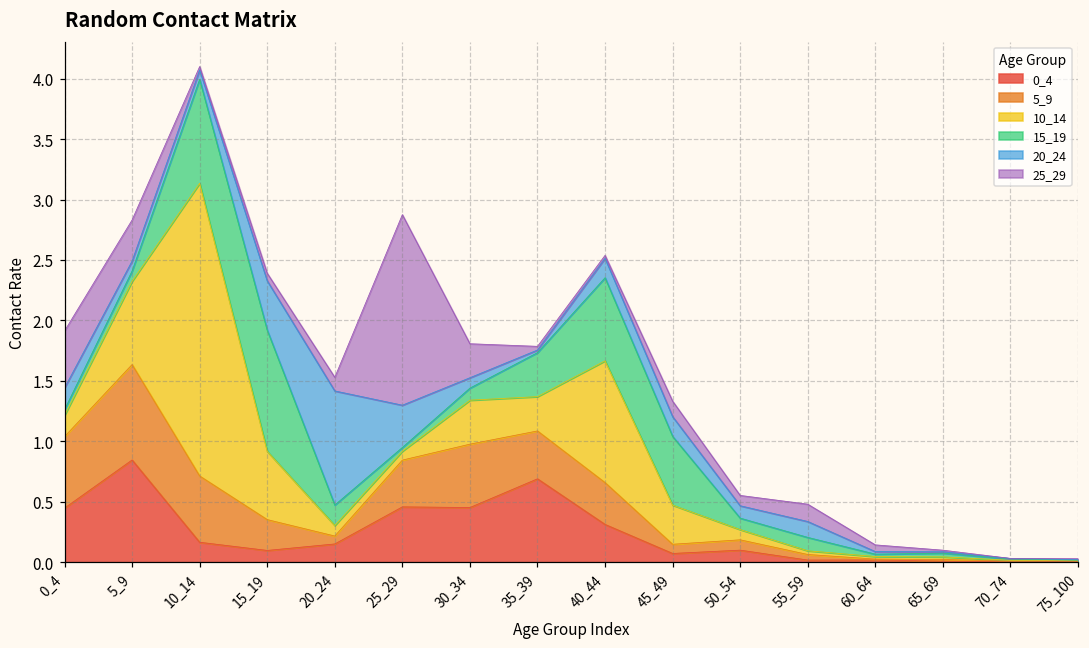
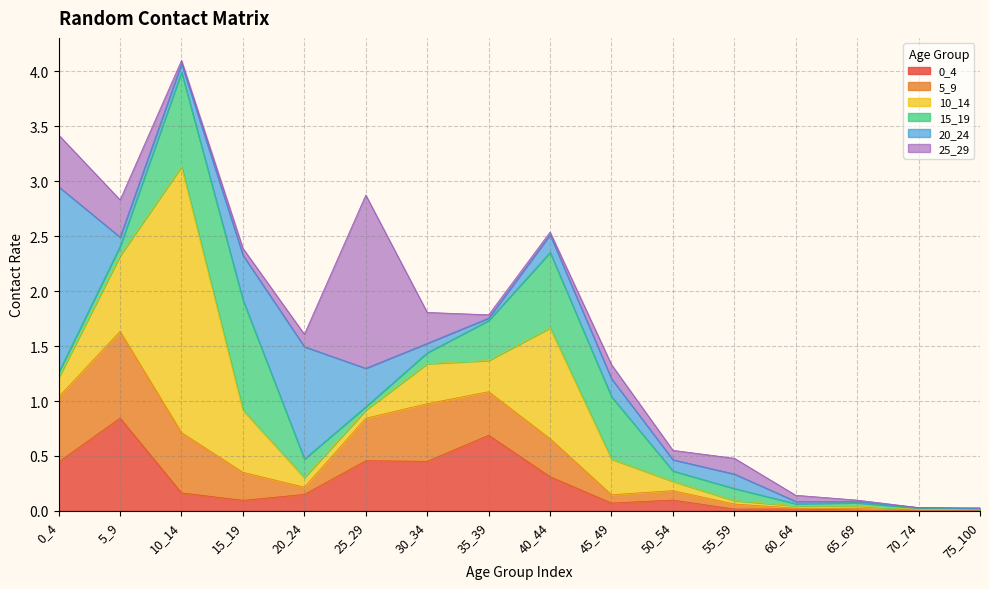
  {
    "10_14": {
      "0_4": 0.17,
      "5_9": 0.69,
      "10_14": 2.42,
      "15_19": 0.56,
      "20_24": 0.09,
      "25_29": 0.07,
      "30_34": 0.36,
      "35_39": 0.28,
      "40_44": 1.01,
      "45_49": 0.32,
      "50_54": 0.08,
      "55_59": 0.03
    },
    "15_19": {
      "0_4": 0.05,
      "5_9": 0.09,
      "10_14": 0.86,
      "15_19": 1.00,
      "20_24": 0.17,
      "25_29": 0.03,
      "30_34": 0.10,
      "40_44": 0.69,
      "45_49": 0.57,
      "50_54": 0.09,
      "55_59": 0.11
    },
    "20_24": {
-     "0_4": 0.18,
+     "0_4": 1.69,
      "5_9": 0.08,
      "10_14": 0.08,
      "15_19": 0.41,
-     "20_24": 0.94,
+     "20_24": 1.02,
      "25_29": 0.35,
      "30_34": 0.09,
      "40_44": 0.16,
      "45_49": 0.16,
      "50_54": 0.10,
      "55_59": 0.13
    },
    "25_29": {
      "0_4": 0.47,
      "5_9": 0.34,
      "10_14": 0.03,
      "15_19": 0.06,
      "20_24": 0.11,
      "25_29": 1.58,
      "30_34": 0.28,
      "35_39": 0.03,
      "40_44": 0.02,
      "45_49": 0.13,
      "50_54": 0.09,
      "55_59": 0.14,
      "60_64": 0.06
    }
  }
